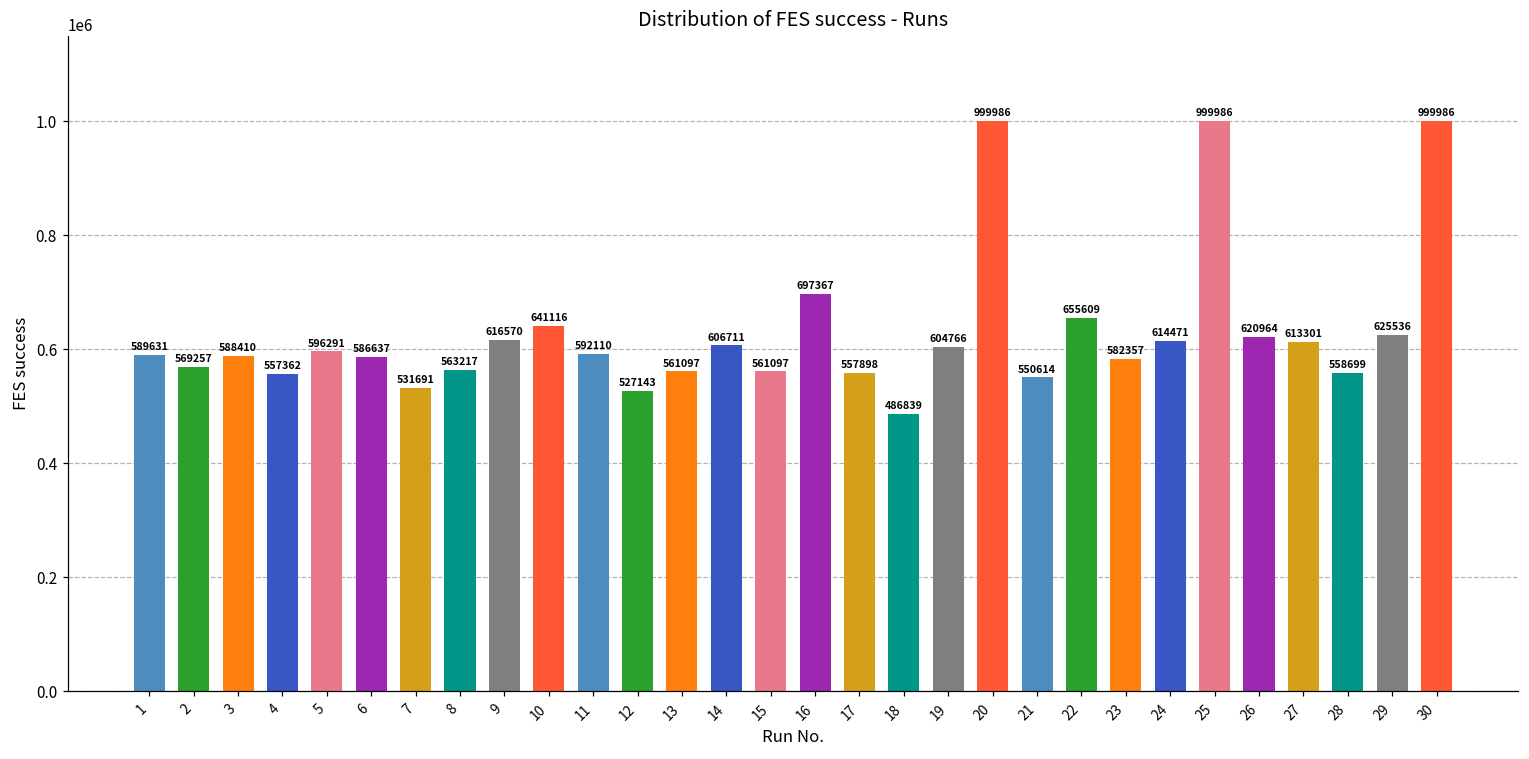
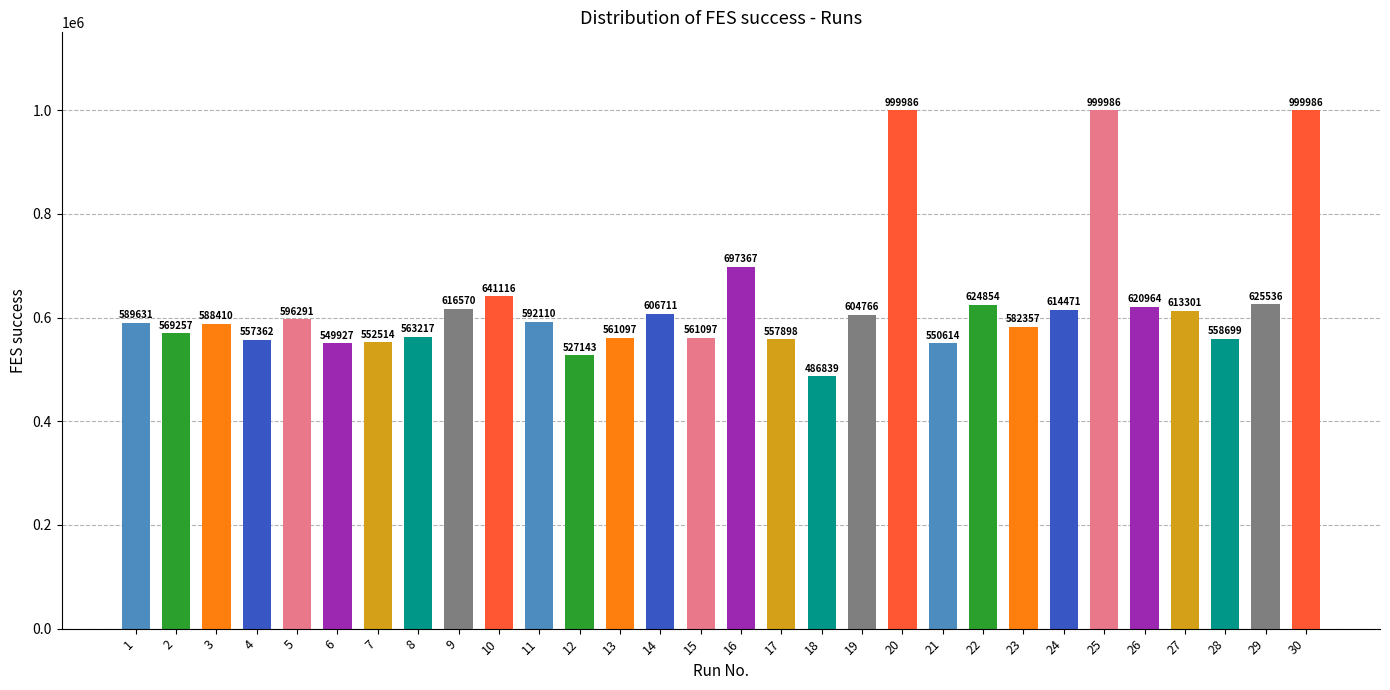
  {
    "1": 589631,
    "2": 569257,
    "3": 588410,
    "4": 557362,
    "5": 596291,
-   "6": 586637,
-   "7": 531691,
+   "6": 549927,
+   "7": 552514,
    "8": 563217,
    "9": 616570,
    "10": 641116,
    "11": 592110,
    "12": 527143,
    "13": 561097,
    "14": 606711,
    "15": 561097,
    "16": 697367,
    "17": 557898,
    "18": 486839,
    "19": 604766,
    "20": 999986,
    "21": 550614,
-   "22": 655609,
+   "22": 624854,
    "23": 582357,
    "24": 614471,
    "25": 999986,
    "26": 620964,
    "27": 613301,
    "28": 558699,
    "29": 625536,
    "30": 999986
  }
